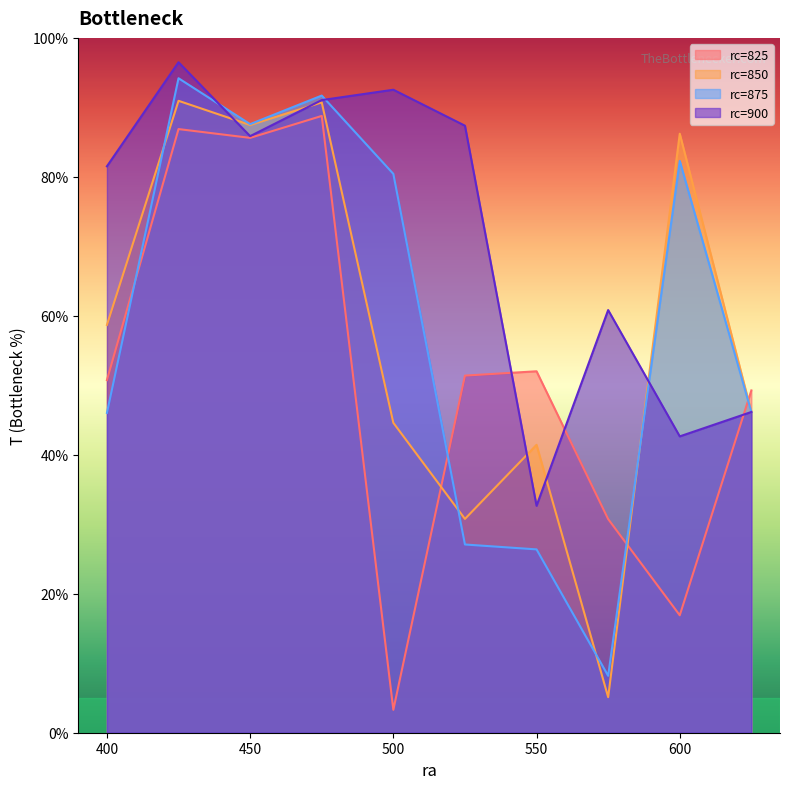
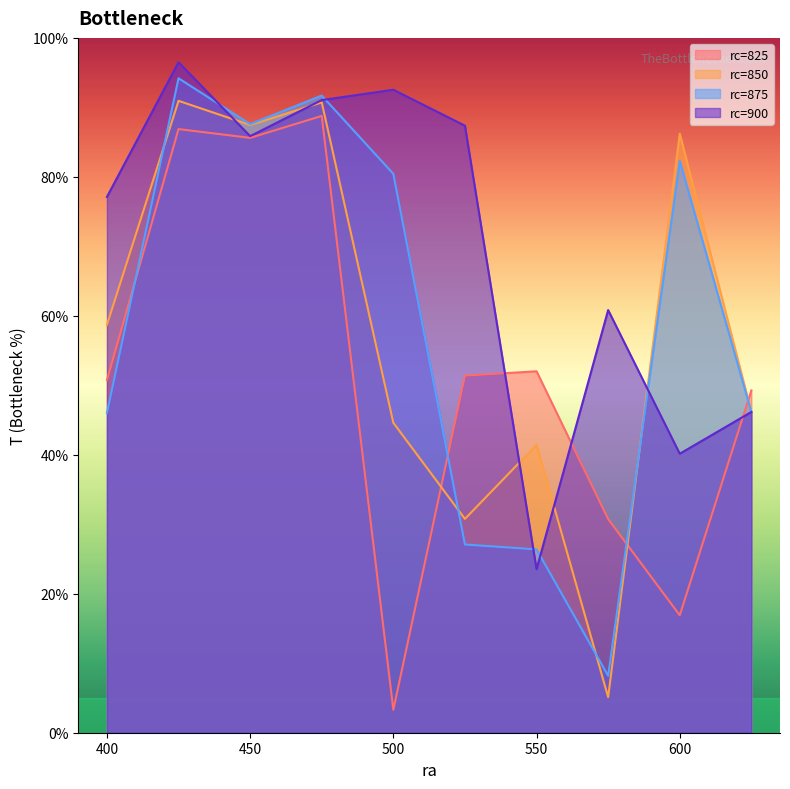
  {
    "rc=875": {
      "400": "46%",
      "500": "80%",
      "550": "26%",
      "600": "82%"
    },
    "rc=900": {
-     "400": "82%",
+     "400": "77%",
      "500": "93%",
-     "550": "33%",
-     "600": "43%"
+     "550": "24%",
+     "600": "40%"
    }
  }
